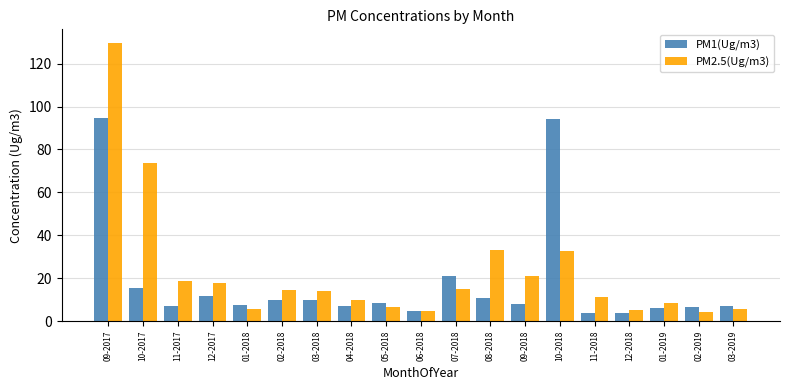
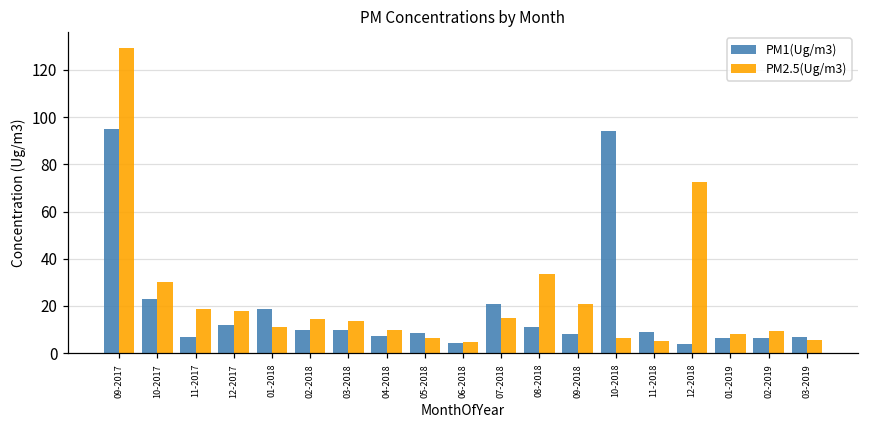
  {
    "PM1(Ug/m3)": {
      "09-2017": 95,
-     "10-2017": 15,
+     "10-2017": 23,
      "11-2017": 7,
      "12-2017": 12,
-     "01-2018": 8,
+     "01-2018": 19,
      "02-2018": 10,
      "03-2018": 10,
      "04-2018": 7,
      "05-2018": 8,
      "06-2018": 5,
      "07-2018": 21,
      "08-2018": 11,
      "09-2018": 8,
      "10-2018": 94,
-     "11-2018": 4,
+     "11-2018": 9,
      "12-2018": 4,
      "01-2019": 6,
      "02-2019": 7,
      "03-2019": 7
    },
    "PM2.5(Ug/m3)": {
      "09-2017": 129,
-     "10-2017": 74,
+     "10-2017": 30,
      "11-2017": 19,
      "12-2017": 18,
-     "01-2018": 6,
+     "01-2018": 11,
      "02-2018": 15,
      "03-2018": 14,
      "04-2018": 10,
      "05-2018": 6,
      "06-2018": 5,
      "07-2018": 15,
      "08-2018": 33,
      "09-2018": 21,
-     "10-2018": 33,
-     "11-2018": 11,
-     "12-2018": 5,
+     "10-2018": 7,
+     "11-2018": 5,
+     "12-2018": 73,
      "01-2019": 8,
-     "02-2019": 4,
+     "02-2019": 9,
      "03-2019": 6
    }
  }
